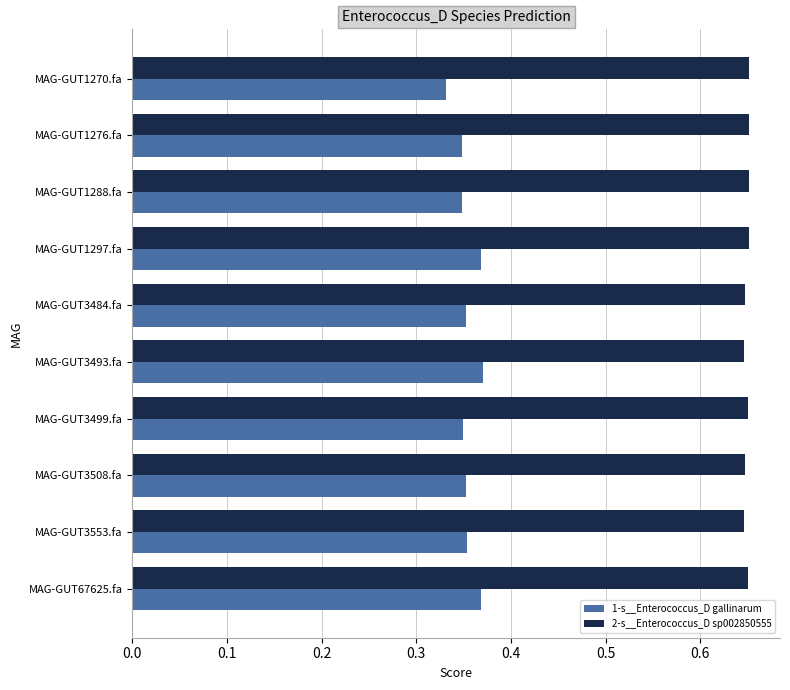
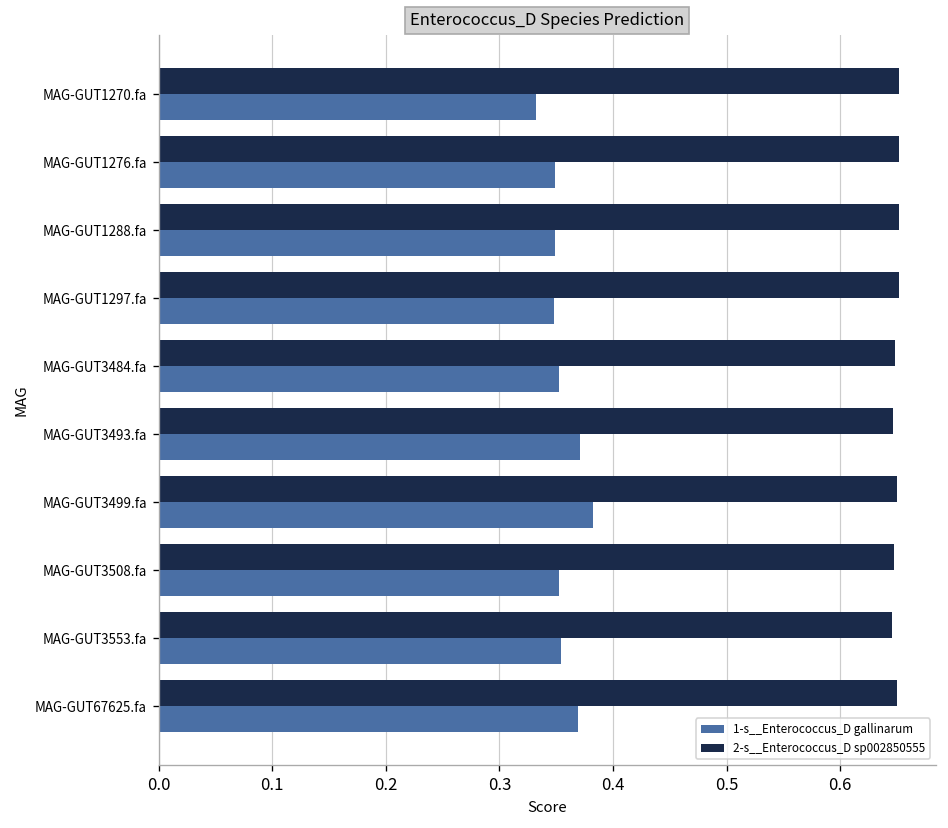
  {
    "1-s__Enterococcus_D gallinarum": {
      "MAG-GUT1270.fa": 0.33,
      "MAG-GUT1276.fa": 0.35,
      "MAG-GUT1288.fa": 0.35,
-     "MAG-GUT1297.fa": 0.37,
+     "MAG-GUT1297.fa": 0.35,
      "MAG-GUT3484.fa": 0.35,
      "MAG-GUT3493.fa": 0.37,
-     "MAG-GUT3499.fa": 0.35,
+     "MAG-GUT3499.fa": 0.38,
      "MAG-GUT3508.fa": 0.35,
      "MAG-GUT3553.fa": 0.35,
      "MAG-GUT67625.fa": 0.37
    },
    "2-s__Enterococcus_D sp002850555": {
      "MAG-GUT1270.fa": 0.65,
      "MAG-GUT1276.fa": 0.65,
      "MAG-GUT1288.fa": 0.65,
      "MAG-GUT1297.fa": 0.65,
      "MAG-GUT3484.fa": 0.65,
      "MAG-GUT3493.fa": 0.65,
      "MAG-GUT3499.fa": 0.65,
      "MAG-GUT3508.fa": 0.65,
      "MAG-GUT3553.fa": 0.65,
      "MAG-GUT67625.fa": 0.65
    }
  }
